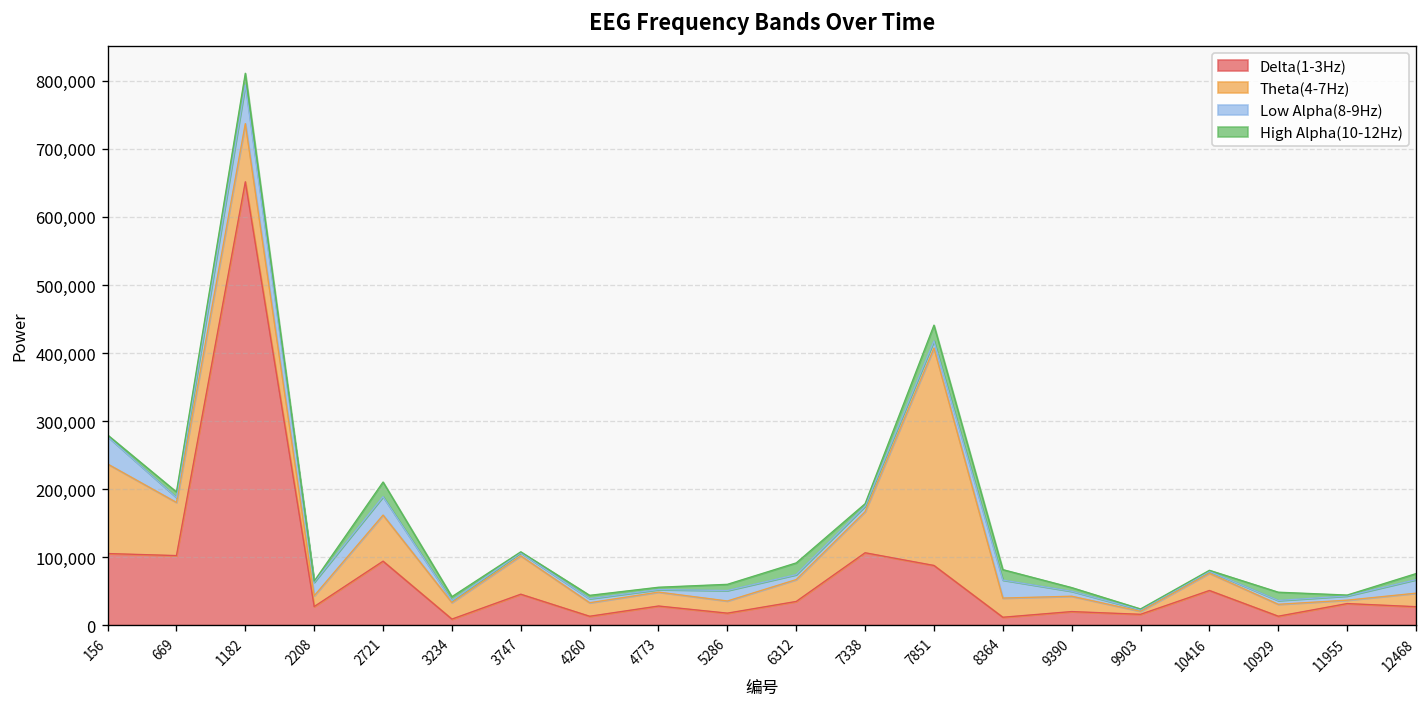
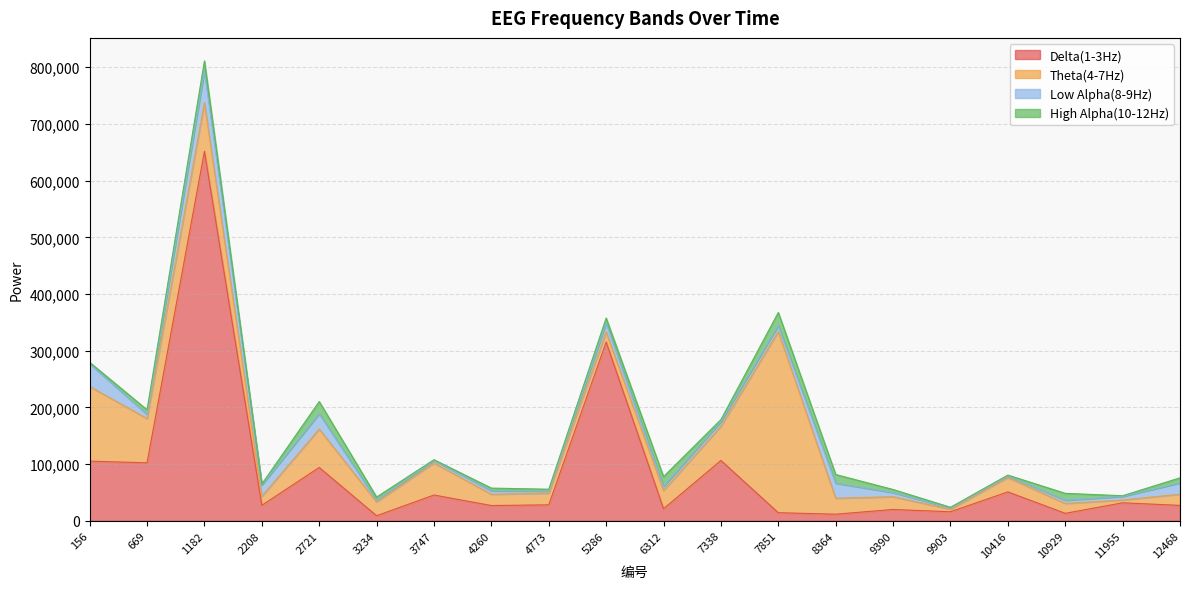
  {
    "Delta(1-3Hz)": {
      "156": "110,000",
      "669": "100,000",
      "1182": "650,000",
      "2208": "30,000",
      "2721": "90,000",
      "3234": "10,000",
      "3747": "50,000",
-     "4260": "10,000",
+     "4260": "30,000",
      "4773": "30,000",
-     "5286": "20,000",
-     "6312": "30,000",
+     "5286": "320,000",
+     "6312": "20,000",
      "7338": "110,000",
-     "7851": "90,000",
+     "7851": "10,000",
      "8364": "10,000",
      "9390": "20,000",
      "10416": "50,000",
      "10929": "10,000",
      "11955": "30,000",
      "12468": "30,000"
    },
    "Theta(4-7Hz)": {
      "156": "130,000",
      "669": "80,000",
      "1182": "90,000",
      "2208": "20,000",
      "2721": "70,000",
      "4260": "20,000",
      "5286": "20,000",
      "6312": "30,000",
      "7338": "60,000",
      "7851": "320,000",
      "8364": "30,000",
      "9390": "20,000",
      "10929": "20,000",
      "11955": "0",
      "12468": "20,000"
    },
    "Low Alpha(8-9Hz)": {
      "669": "10,000",
      "1182": "60,000",
      "2721": "30,000",
      "4260": "10,000",
      "5286": "20,000",
      "6312": "10,000",
      "7851": "10,000",
      "8364": "30,000",
      "9390": "10,000",
      "10929": "10,000",
      "12468": "20,000"
    },
    "High Alpha(10-12Hz)": {
      "669": "10,000",
      "1182": "20,000",
      "2721": "20,000",
      "3234": "10,000",
      "4260": "0",
      "5286": "10,000",
      "6312": "20,000",
      "7851": "20,000",
      "8364": "20,000",
      "9390": "10,000",
      "10929": "10,000",
      "12468": "10,000"
    }
  }
